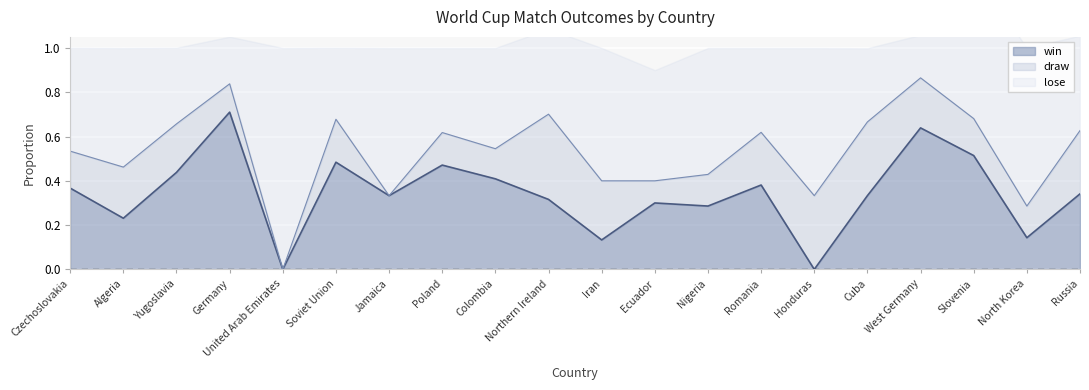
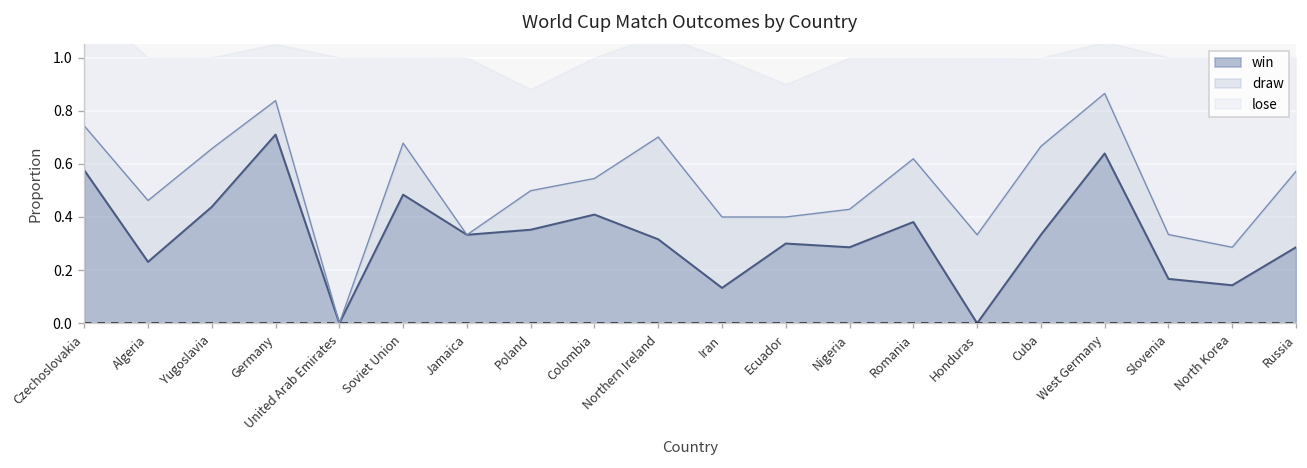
  {
    "win": {
-     "Czechoslovakia": 0.37,
+     "Czechoslovakia": 0.58,
      "Algeria": 0.23,
      "Yugoslavia": 0.44,
      "Germany": 0.71,
      "Soviet Union": 0.48,
-     "Poland": 0.47,
+     "Poland": 0.35,
      "Colombia": 0.41,
      "Northern Ireland": 0.32,
      "Iran": 0.13,
      "Ecuador": 0.30,
      "Nigeria": 0.29,
      "Romania": 0.38,
      "Honduras": 0.00,
      "Cuba": 0.33,
      "West Germany": 0.64,
-     "Slovenia": 0.51,
+     "Slovenia": 0.17,
      "North Korea": 0.14,
-     "Russia": 0.34
+     "Russia": 0.29
    }
  }
